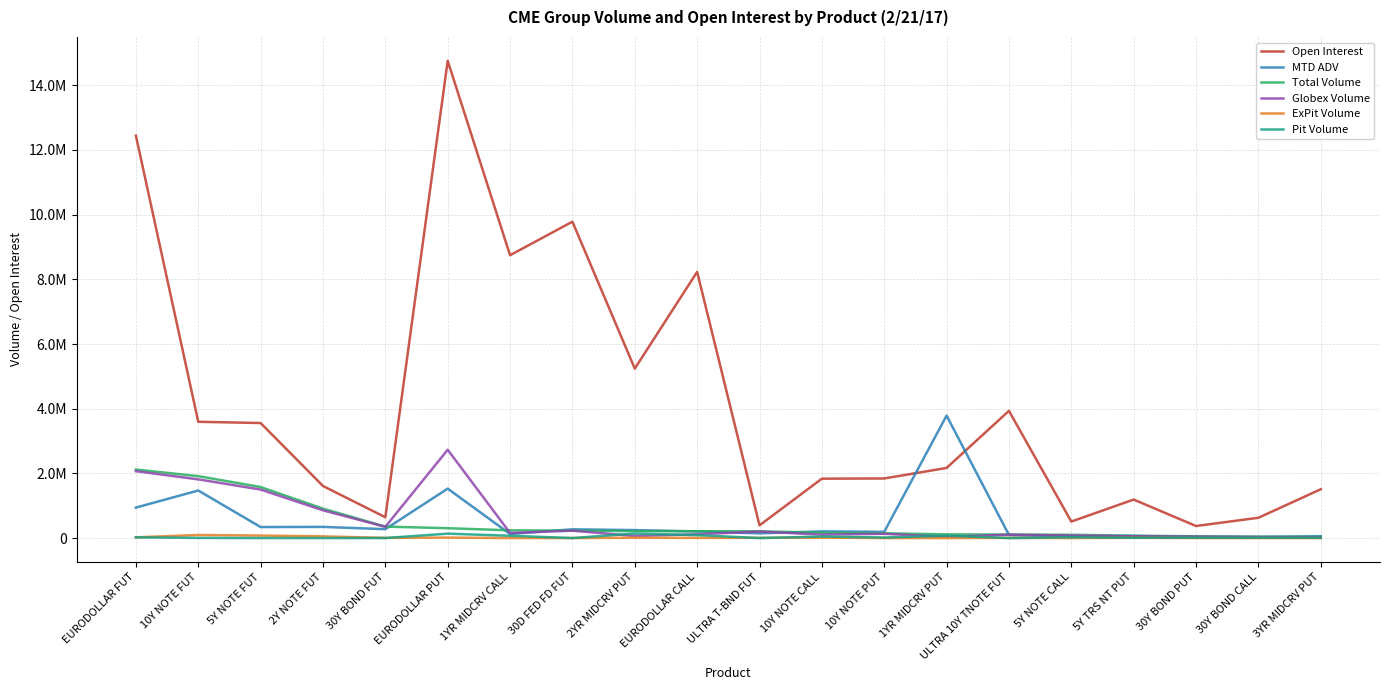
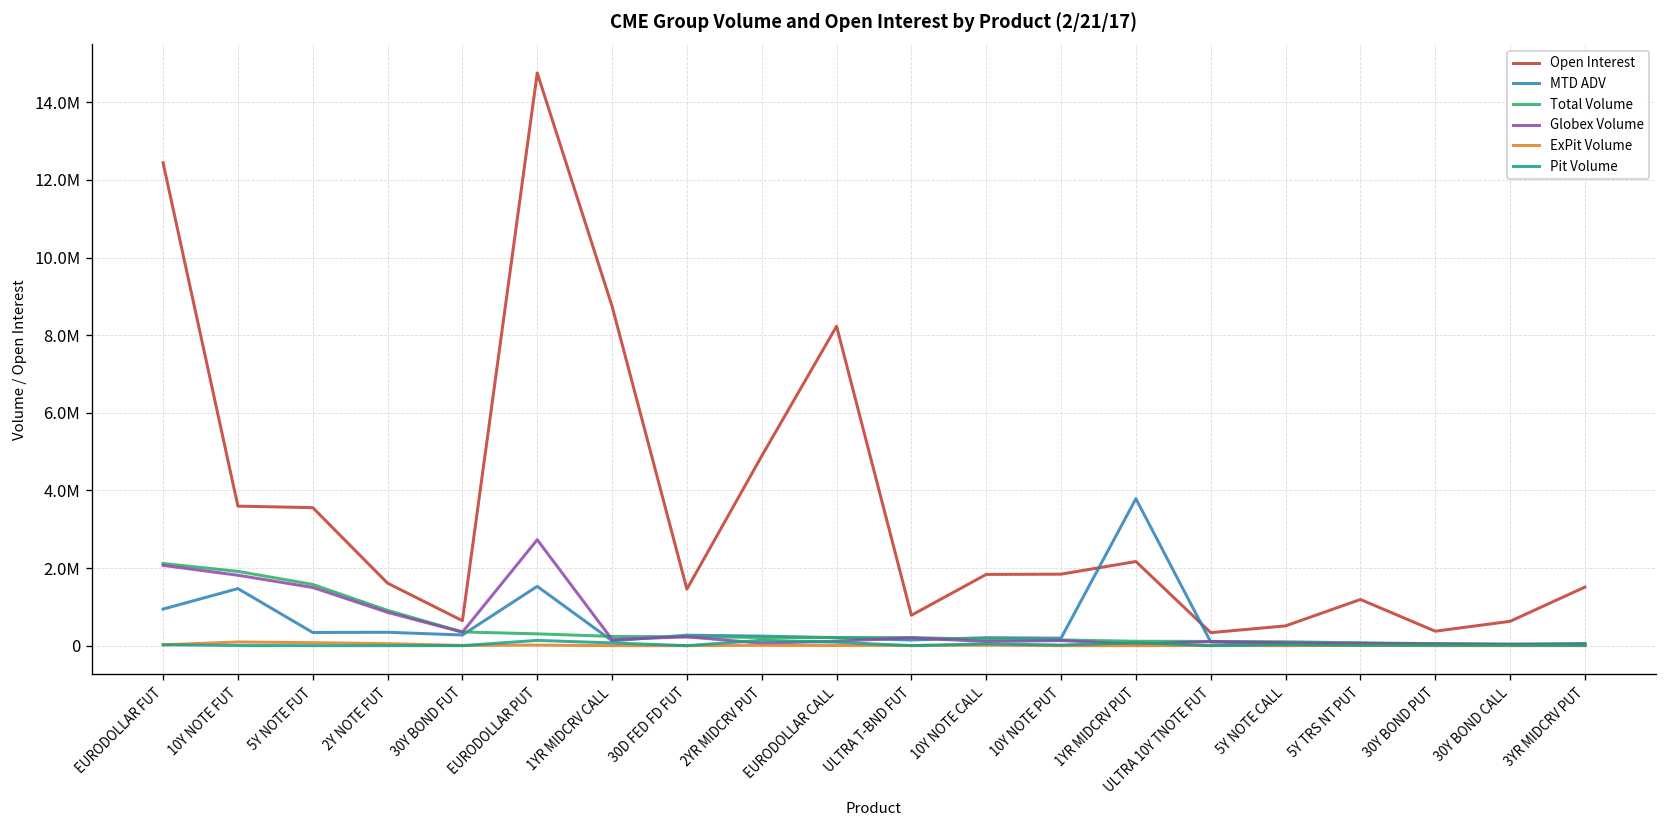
  {
    "Open Interest": {
      "EURODOLLAR FUT": 12400000,
      "10Y NOTE FUT": 3600000,
      "5Y NOTE FUT": 3600000,
      "2Y NOTE FUT": 1600000,
      "30Y BOND FUT": 600000,
      "EURODOLLAR PUT": 14800000,
      "1YR MIDCRV CALL": 8700000,
-     "30D FED FD FUT": 9800000,
-     "2YR MIDCRV PUT": 5200000,
+     "30D FED FD FUT": 1500000,
+     "2YR MIDCRV PUT": 4900000,
      "EURODOLLAR CALL": 8200000,
-     "ULTRA T-BND FUT": 400000,
+     "ULTRA T-BND FUT": 800000,
      "10Y NOTE CALL": 1800000,
      "10Y NOTE PUT": 1800000,
      "1YR MIDCRV PUT": 2200000,
-     "ULTRA 10Y TNOTE FUT": 3900000,
+     "ULTRA 10Y TNOTE FUT": 300000,
      "5Y NOTE CALL": 500000,
      "5Y TRS NT PUT": 1200000,
      "30Y BOND PUT": 400000,
      "30Y BOND CALL": 600000,
      "3YR MIDCRV PUT": 1500000
    },
    "MTD ADV": {
      "EURODOLLAR FUT": 900000,
      "10Y NOTE FUT": 1500000,
      "5Y NOTE FUT": 300000,
      "2Y NOTE FUT": 300000,
      "EURODOLLAR PUT": 1500000,
      "1YR MIDCRV PUT": 3800000
    },
    "Globex Volume": {
      "10Y NOTE FUT": 1800000,
      "5Y NOTE FUT": 1500000,
      "EURODOLLAR PUT": 2700000
    },
    "ExPit Volume": {
      "10Y NOTE FUT": 100000,
      "EURODOLLAR PUT": 0,
      "EURODOLLAR CALL": 0
    }
  }
